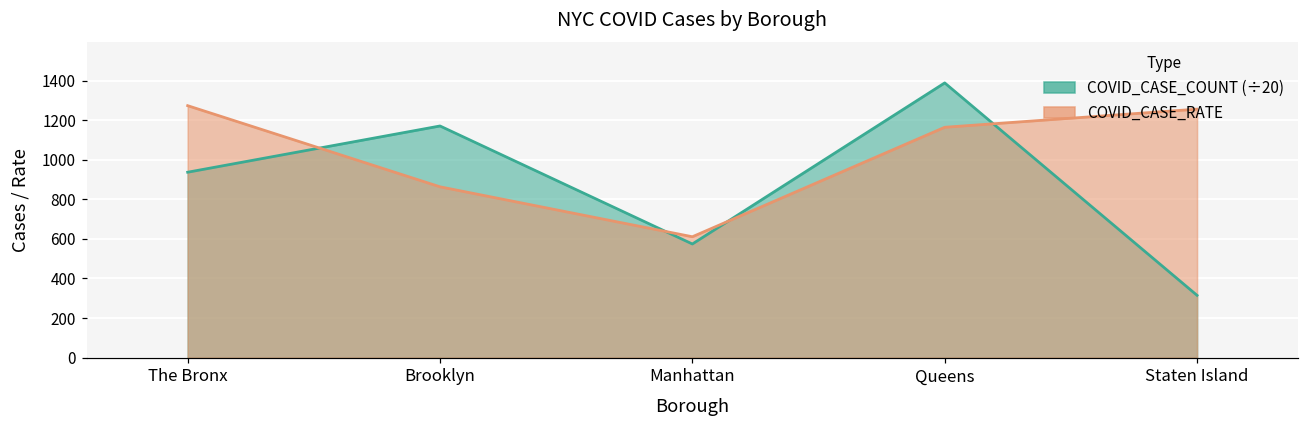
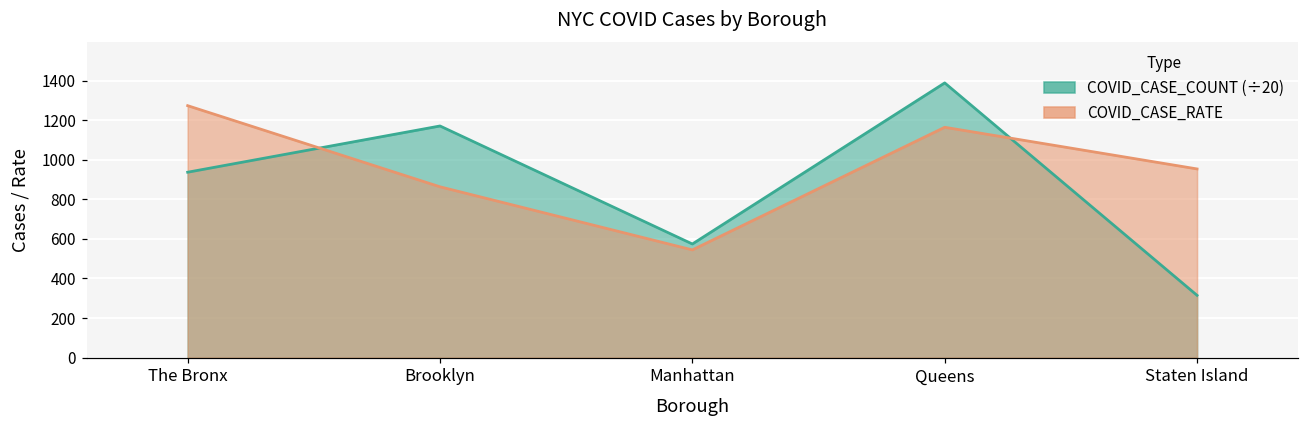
  {
    "COVID_CASE_RATE": {
      "The Bronx": 1270,
      "Brooklyn": 860,
-     "Manhattan": 610,
+     "Manhattan": 540,
      "Queens": 1160,
-     "Staten Island": 1260
+     "Staten Island": 950
    }
  }
